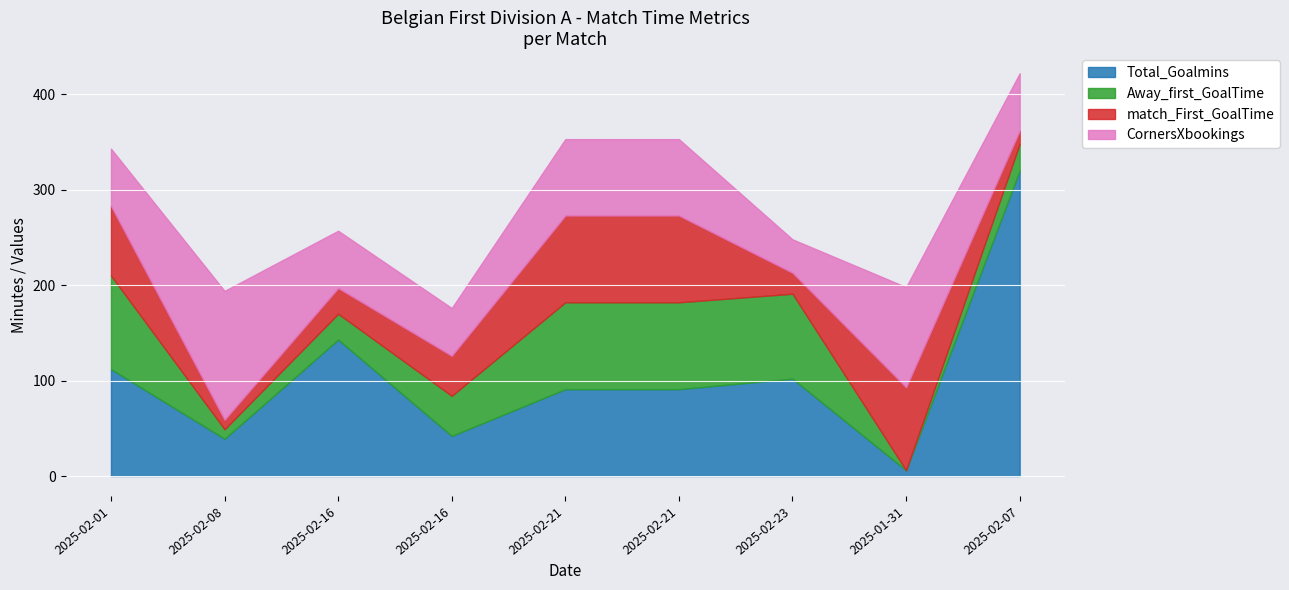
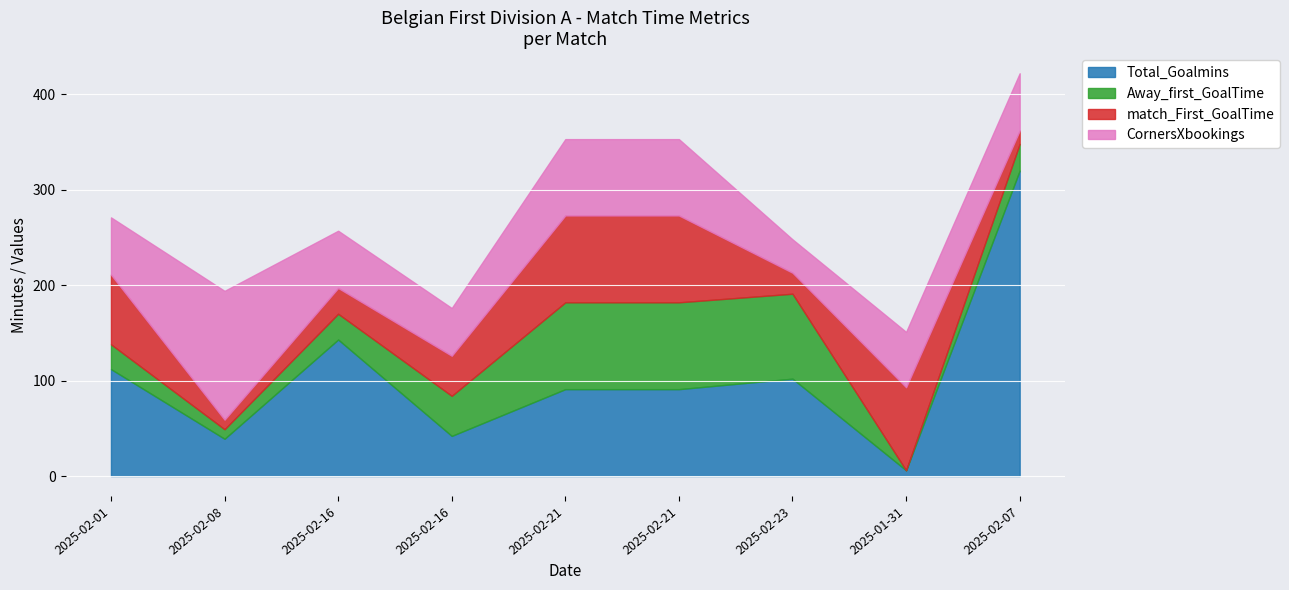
  {
    "Total_Goalmins": {
      "2025-02-01": 110,
      "2025-02-08": 40,
      "2025-02-23": 100,
      "2025-02-07": 320
    },
    "Away_first_GoalTime": {
-     "2025-02-01": 100,
+     "2025-02-01": 30,
      "2025-02-08": 10,
      "2025-02-23": 90,
      "2025-02-07": 30
    },
    "match_First_GoalTime": {
      "2025-02-01": 70,
      "2025-02-08": 10,
      "2025-02-23": 20,
      "2025-01-31": 90,
      "2025-02-07": 10
    },
    "CornersXbookings": {
      "2025-02-01": 60,
      "2025-02-08": 140,
      "2025-02-23": 40,
-     "2025-01-31": 110,
+     "2025-01-31": 60,
      "2025-02-07": 60
    }
  }
